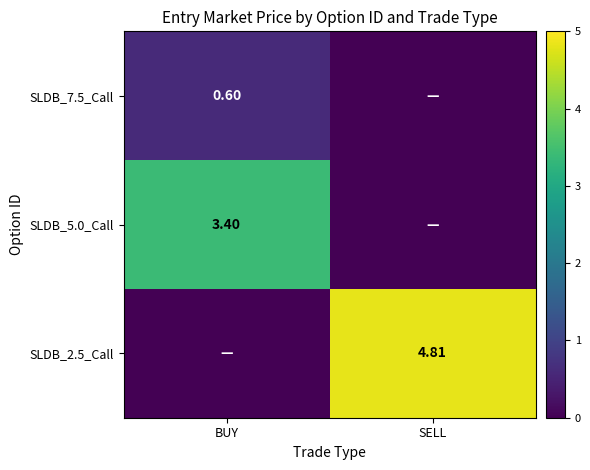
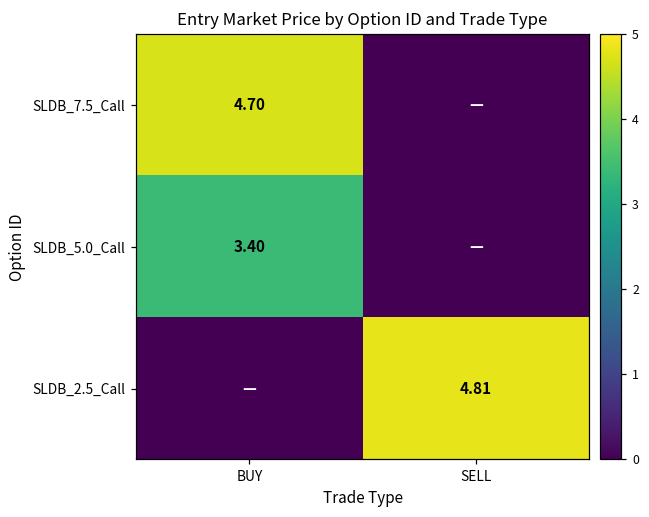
  {
    "SLDB_7.5_Call": {
-     "BUY": 0.60
+     "BUY": 4.70
    },
    "SLDB_5.0_Call": {
      "BUY": 3.40
    },
    "SLDB_2.5_Call": {
      "SELL": 4.81
    }
  }
